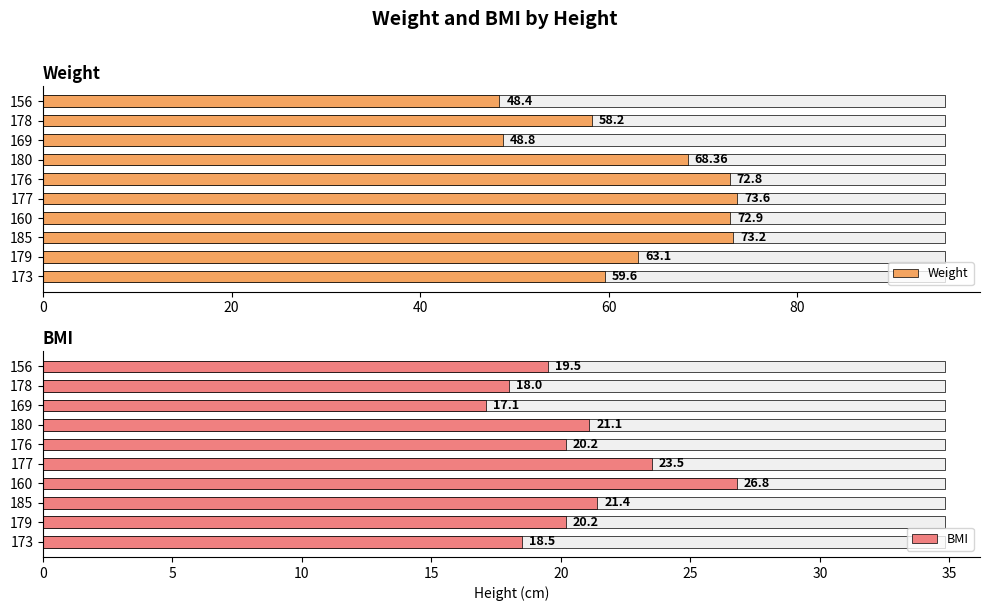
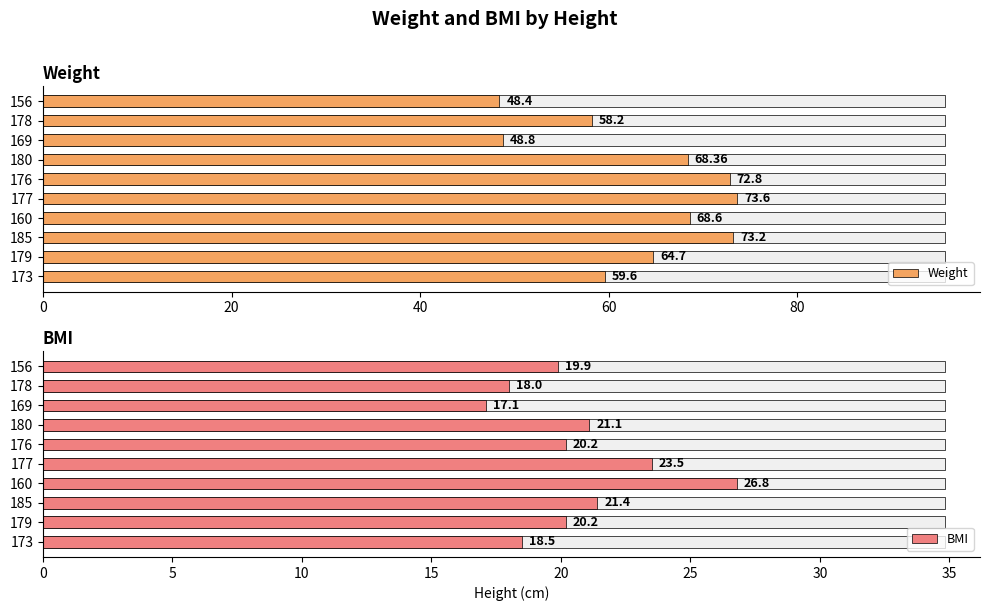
  {
    "Weight": {
      "Weight": {
-       "160": 72.9,
-       "179": 63.1
+       "160": 68.6,
+       "179": 64.7
      }
    },
    "BMI": {
      "BMI": {
-       "156": 19.5
+       "156": 19.9
      }
    }
  }
